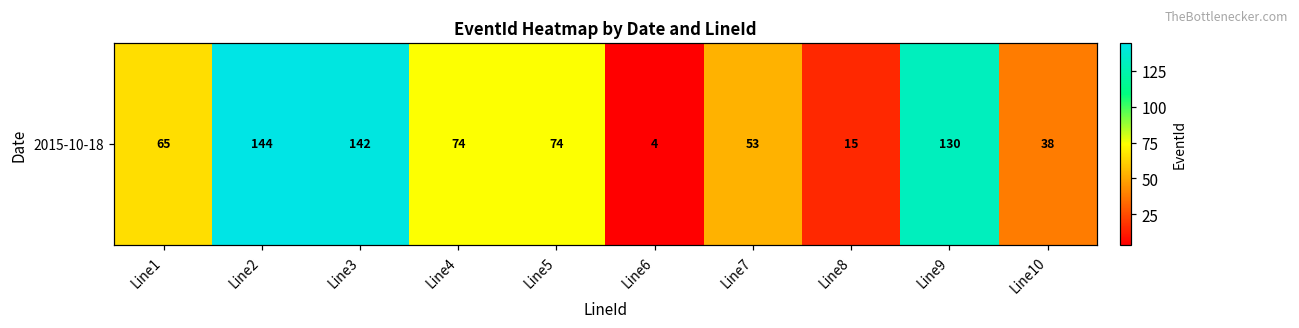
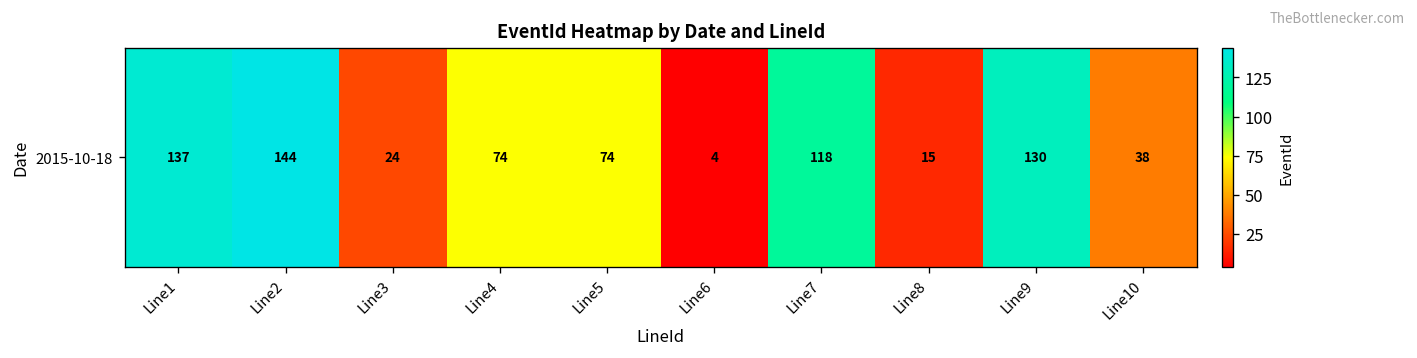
  {
    "2015-10-18": {
-     "Line1": 65,
+     "Line1": 137,
      "Line2": 144,
-     "Line3": 142,
+     "Line3": 24,
      "Line4": 74,
      "Line5": 74,
      "Line6": 4,
-     "Line7": 53,
+     "Line7": 118,
      "Line8": 15,
      "Line9": 130,
      "Line10": 38
    }
  }
